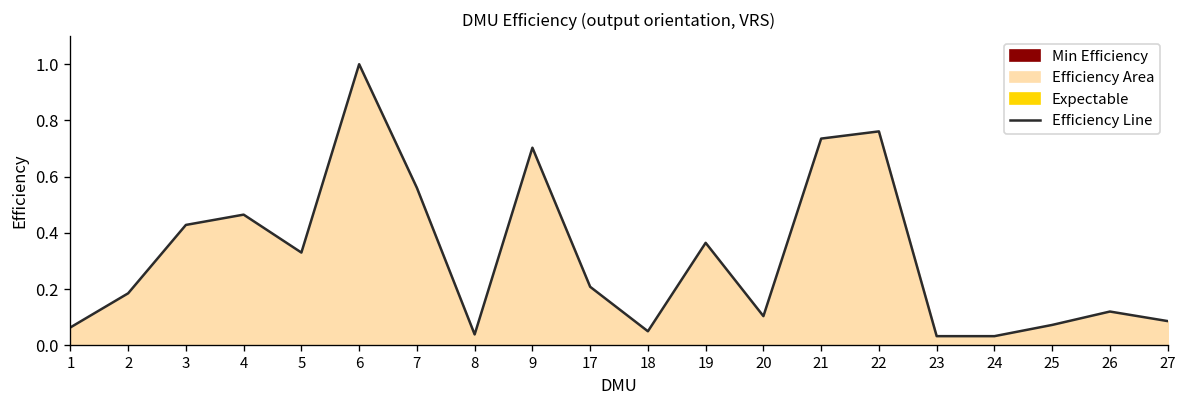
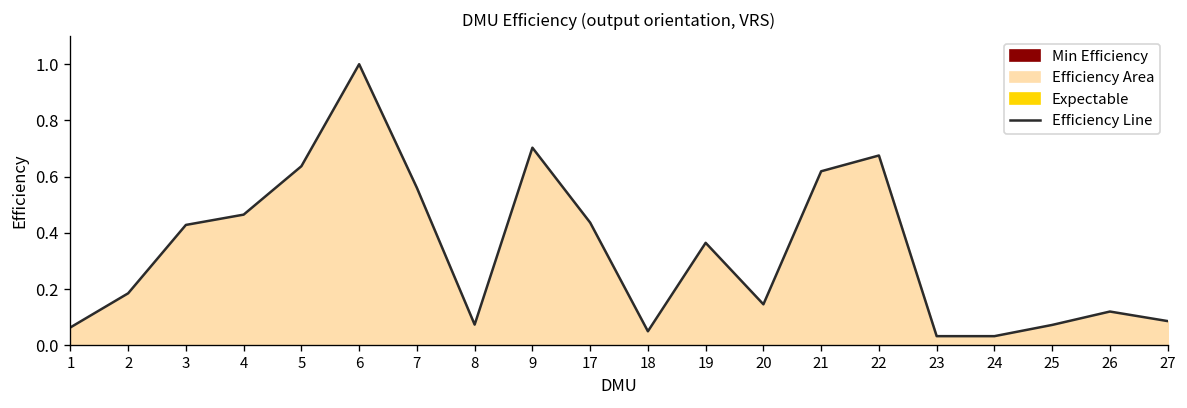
  {
    "1": 0.06,
    "2": 0.18,
    "3": 0.43,
    "4": 0.46,
-   "5": 0.33,
+   "5": 0.64,
    "6": 1.00,
    "7": 0.56,
-   "8": 0.04,
+   "8": 0.07,
    "9": 0.70,
-   "17": 0.21,
+   "17": 0.44,
    "18": 0.05,
    "19": 0.36,
-   "20": 0.10,
-   "21": 0.74,
-   "22": 0.76,
+   "20": 0.15,
+   "21": 0.62,
+   "22": 0.68,
    "23": 0.03,
    "24": 0.03,
    "25": 0.07,
    "26": 0.12,
    "27": 0.09
  }
